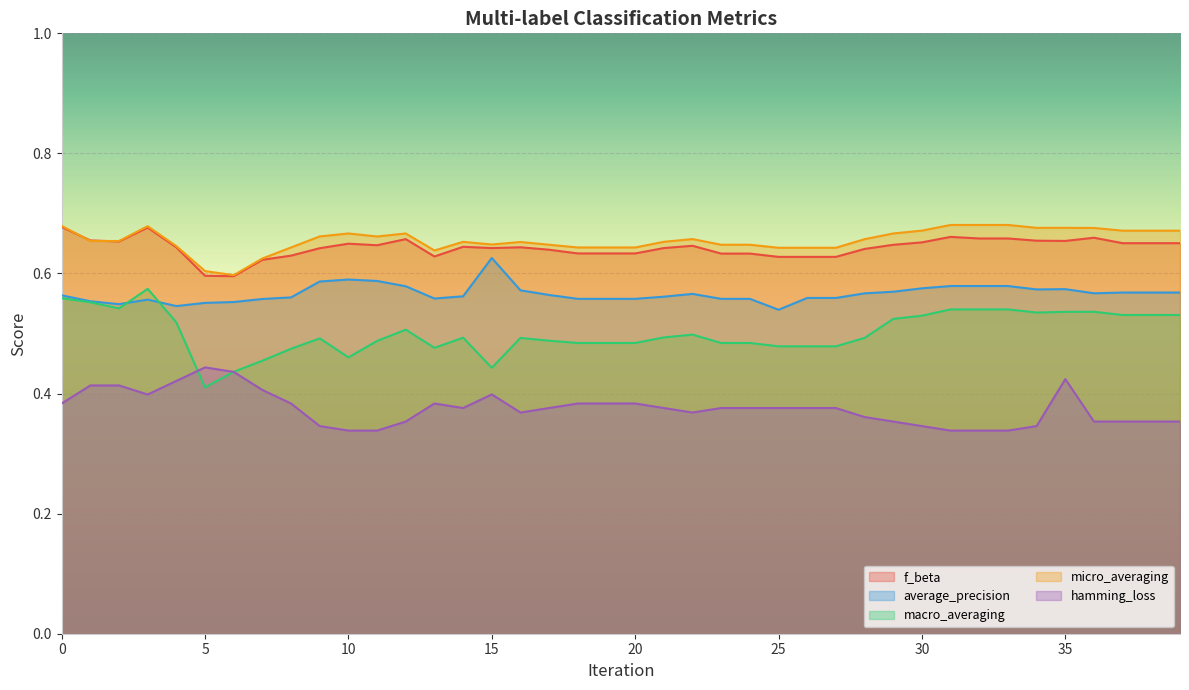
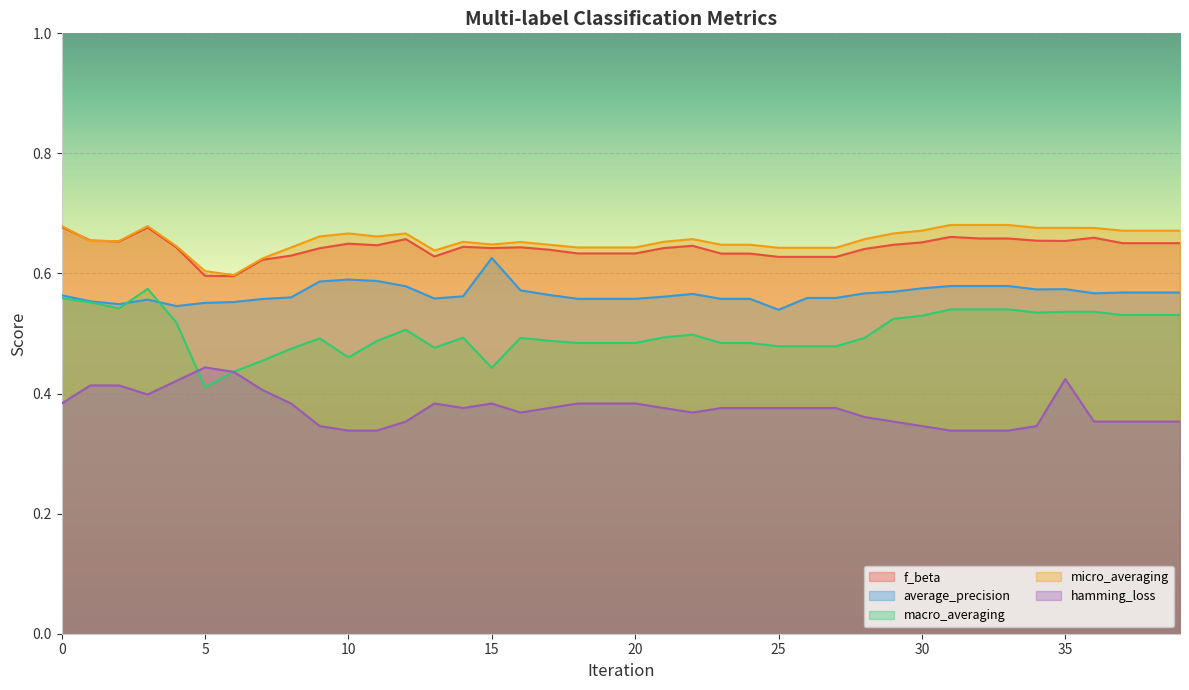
  {
    "average_precision": {
      "0": 0.56,
      "5": 0.55,
      "10": 0.59,
      "15": 0.63,
      "20": 0.56,
      "25": 0.54,
      "30": 0.58,
      "35": 0.57
    },
    "macro_averaging": {
      "0": 0.56,
      "5": 0.41,
      "10": 0.46,
      "15": 0.44,
      "20": 0.48,
      "25": 0.48,
      "30": 0.53,
      "35": 0.54
    },
    "hamming_loss": {
      "0": 0.38,
      "5": 0.44,
      "10": 0.34,
-     "15": 0.40,
+     "15": 0.38,
      "20": 0.38,
      "25": 0.38,
      "30": 0.35,
      "35": 0.42
    }
  }
